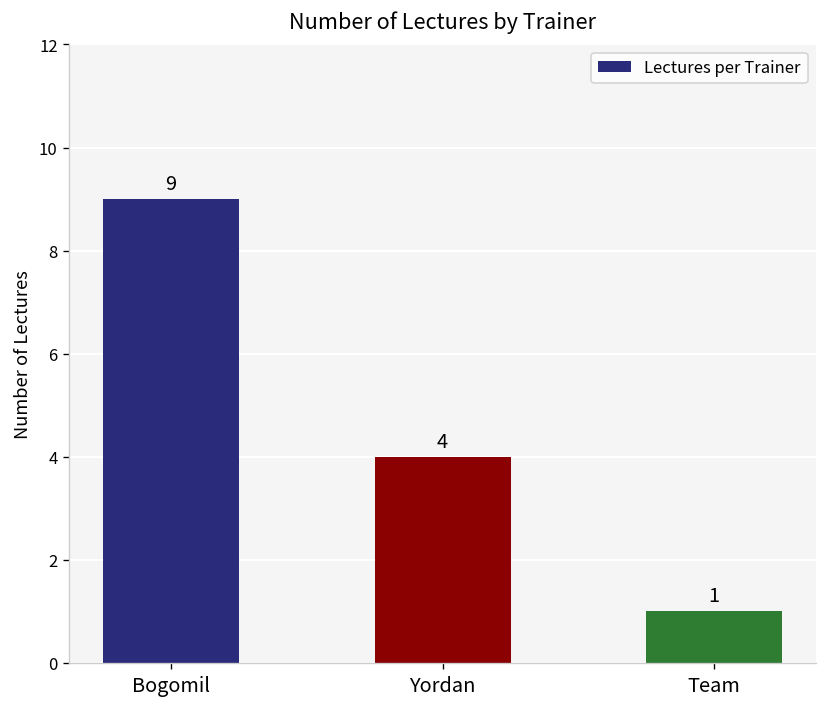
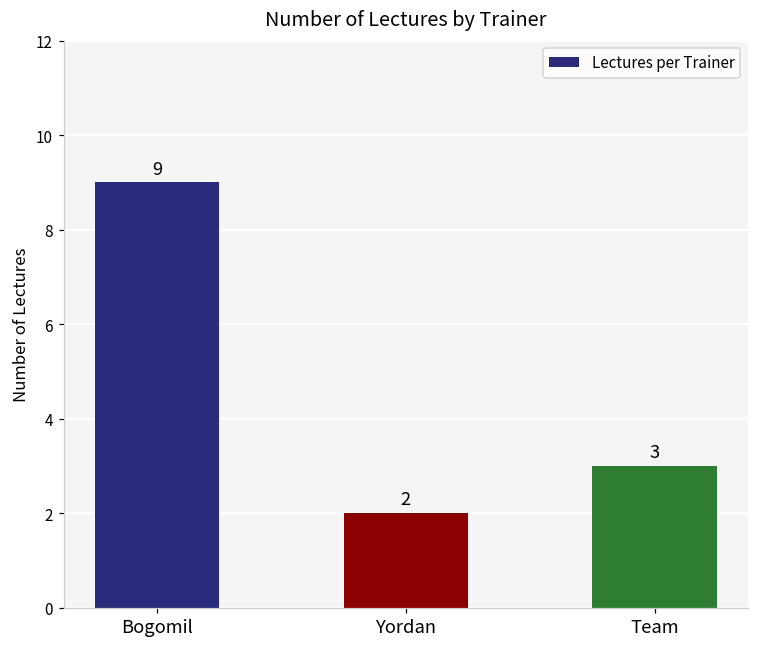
  {
    "Bogomil": 9,
-   "Yordan": 4,
-   "Team": 1
+   "Yordan": 2,
+   "Team": 3
  }
